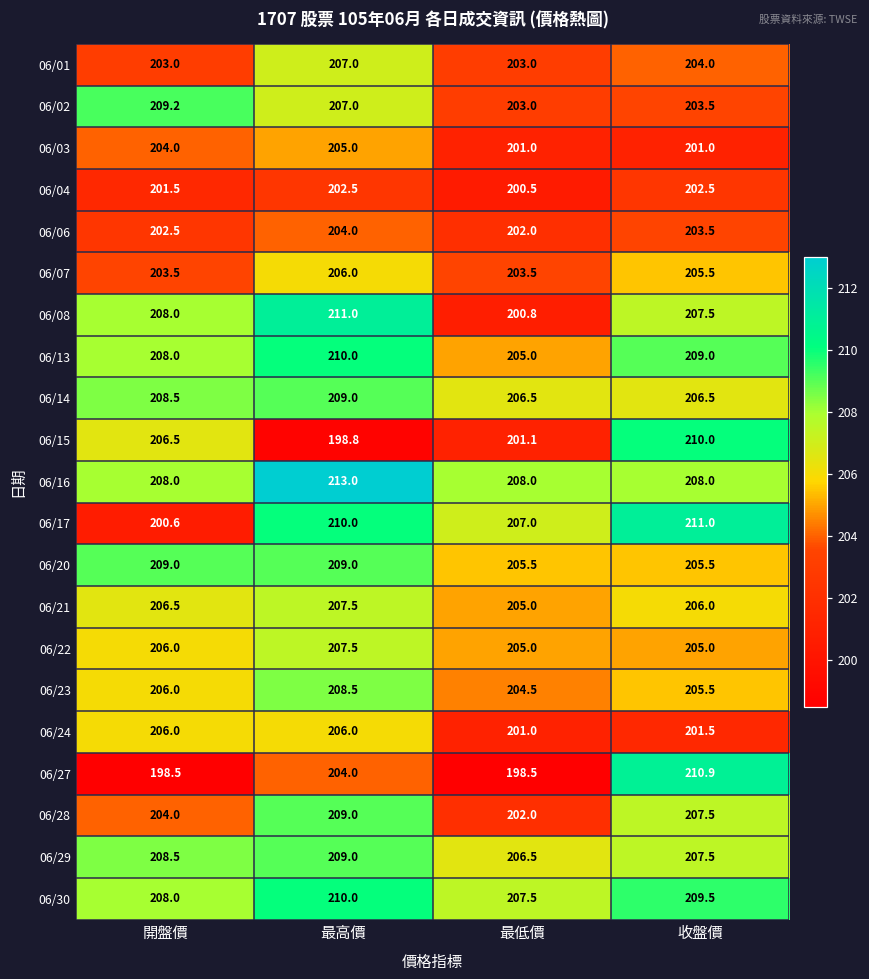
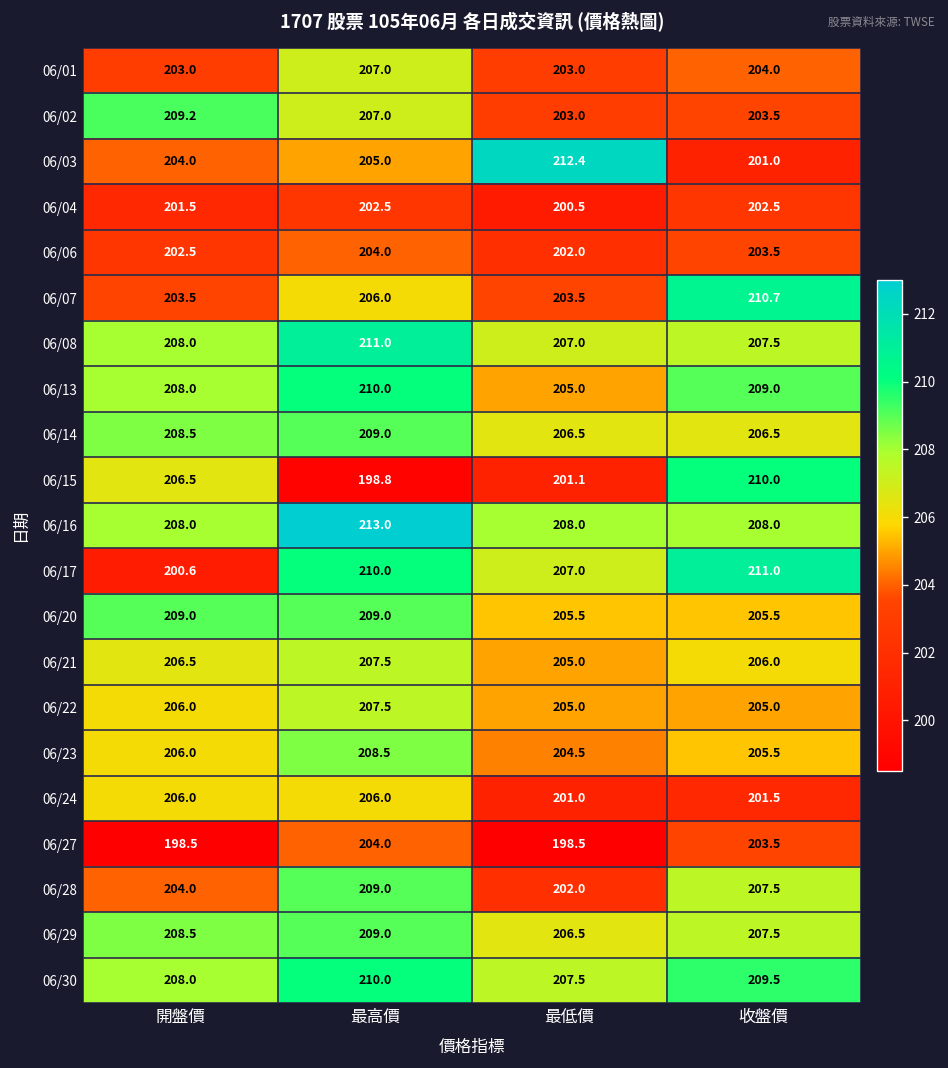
  {
    "06/01": {
      "開盤價": 203.0,
      "最高價": 207.0,
      "最低價": 203.0,
      "收盤價": 204.0
    },
    "06/02": {
      "開盤價": 209.2,
      "最高價": 207.0,
      "最低價": 203.0,
      "收盤價": 203.5
    },
    "06/03": {
      "開盤價": 204.0,
      "最高價": 205.0,
-     "最低價": 201.0,
+     "最低價": 212.4,
      "收盤價": 201.0
    },
    "06/04": {
      "開盤價": 201.5,
      "最高價": 202.5,
      "最低價": 200.5,
      "收盤價": 202.5
    },
    "06/06": {
      "開盤價": 202.5,
      "最高價": 204.0,
      "最低價": 202.0,
      "收盤價": 203.5
    },
    "06/07": {
      "開盤價": 203.5,
      "最高價": 206.0,
      "最低價": 203.5,
-     "收盤價": 205.5
+     "收盤價": 210.7
    },
    "06/08": {
      "開盤價": 208.0,
      "最高價": 211.0,
-     "最低價": 200.8,
+     "最低價": 207.0,
      "收盤價": 207.5
    },
    "06/13": {
      "開盤價": 208.0,
      "最高價": 210.0,
      "最低價": 205.0,
      "收盤價": 209.0
    },
    "06/14": {
      "開盤價": 208.5,
      "最高價": 209.0,
      "最低價": 206.5,
      "收盤價": 206.5
    },
    "06/15": {
      "開盤價": 206.5,
      "最高價": 198.8,
      "最低價": 201.1,
      "收盤價": 210.0
    },
    "06/16": {
      "開盤價": 208.0,
      "最高價": 213.0,
      "最低價": 208.0,
      "收盤價": 208.0
    },
    "06/17": {
      "開盤價": 200.6,
      "最高價": 210.0,
      "最低價": 207.0,
      "收盤價": 211.0
    },
    "06/20": {
      "開盤價": 209.0,
      "最高價": 209.0,
      "最低價": 205.5,
      "收盤價": 205.5
    },
    "06/21": {
      "開盤價": 206.5,
      "最高價": 207.5,
      "最低價": 205.0,
      "收盤價": 206.0
    },
    "06/22": {
      "開盤價": 206.0,
      "最高價": 207.5,
      "最低價": 205.0,
      "收盤價": 205.0
    },
    "06/23": {
      "開盤價": 206.0,
      "最高價": 208.5,
      "最低價": 204.5,
      "收盤價": 205.5
    },
    "06/24": {
      "開盤價": 206.0,
      "最高價": 206.0,
      "最低價": 201.0,
      "收盤價": 201.5
    },
    "06/27": {
      "開盤價": 198.5,
      "最高價": 204.0,
      "最低價": 198.5,
-     "收盤價": 210.9
+     "收盤價": 203.5
    },
    "06/28": {
      "開盤價": 204.0,
      "最高價": 209.0,
      "最低價": 202.0,
      "收盤價": 207.5
    },
    "06/29": {
      "開盤價": 208.5,
      "最高價": 209.0,
      "最低價": 206.5,
      "收盤價": 207.5
    },
    "06/30": {
      "開盤價": 208.0,
      "最高價": 210.0,
      "最低價": 207.5,
      "收盤價": 209.5
    }
  }
